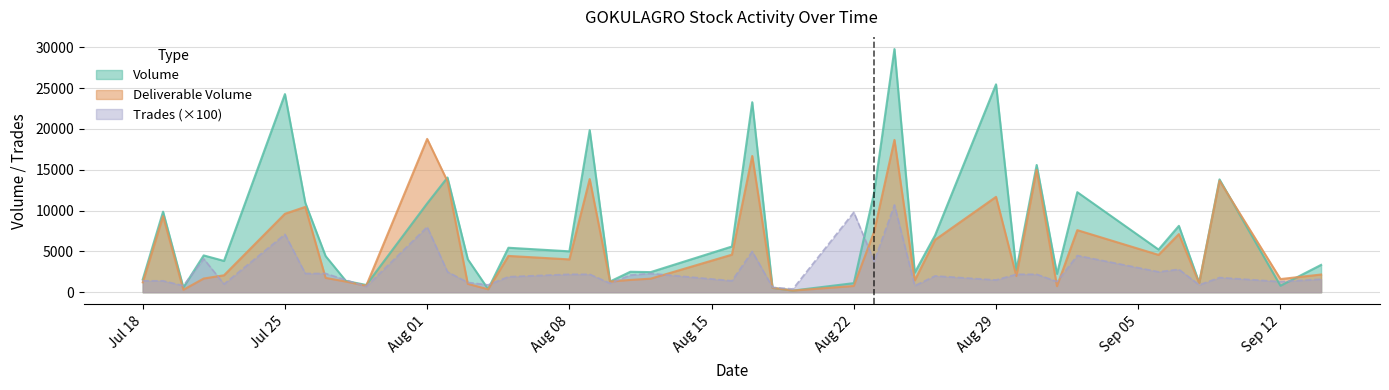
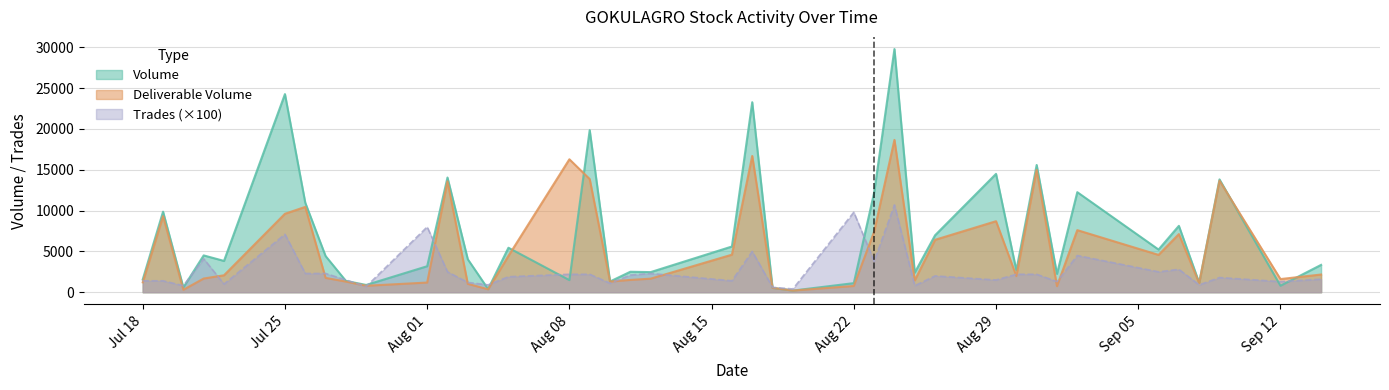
  {
    "Volume": {
      "Jul 25": 24000,
-     "Aug 01": 11000,
-     "Aug 08": 5000,
+     "Aug 01": 3000,
+     "Aug 08": 1000,
      "Aug 22": 1000,
-     "Aug 29": 25000,
+     "Aug 29": 15000,
      "Sep 12": 1000
    },
    "Deliverable Volume": {
      "Jul 25": 10000,
-     "Aug 01": 19000,
-     "Aug 08": 4000,
+     "Aug 01": 1000,
+     "Aug 08": 16000,
      "Aug 22": 1000,
-     "Aug 29": 12000
+     "Aug 29": 9000
    },
    "Trades (×100)": {
      "Jul 25": 7000,
      "Aug 01": 8000,
      "Aug 08": 2000,
      "Aug 22": 10000,
      "Aug 29": 2000
    }
  }
